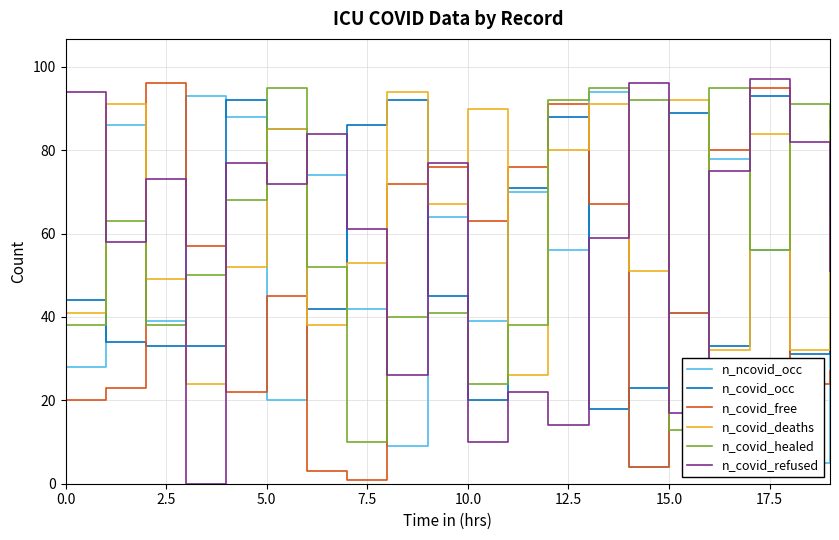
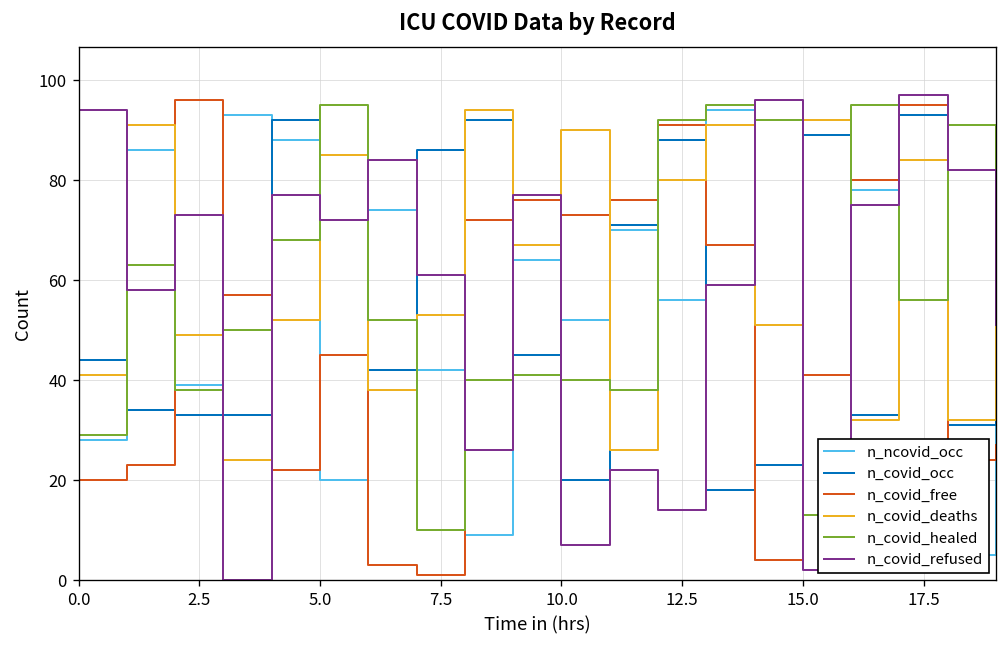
  {
    "n_ncovid_occ": {
      "0.0": 28,
      "5.0": 20,
-     "10.0": 39
+     "10.0": 52
    },
    "n_covid_occ": {
      "0.0": 44,
      "10.0": 20,
      "15.0": 89
    },
    "n_covid_free": {
      "0.0": 20,
      "5.0": 45,
-     "10.0": 63
+     "10.0": 73
    },
    "n_covid_deaths": {
      "0.0": 41,
      "10.0": 90,
      "15.0": 92
    },
    "n_covid_healed": {
-     "0.0": 38,
+     "0.0": 29,
      "5.0": 95,
-     "10.0": 24,
+     "10.0": 40,
      "15.0": 13
    },
    "n_covid_refused": {
      "0.0": 94,
      "5.0": 72,
-     "10.0": 10,
-     "15.0": 17
+     "10.0": 7,
+     "15.0": 2
    }
  }
